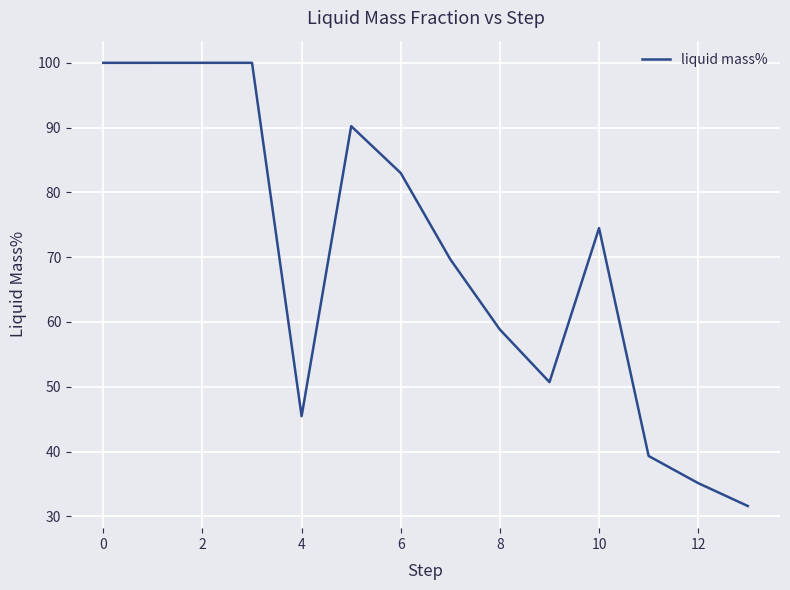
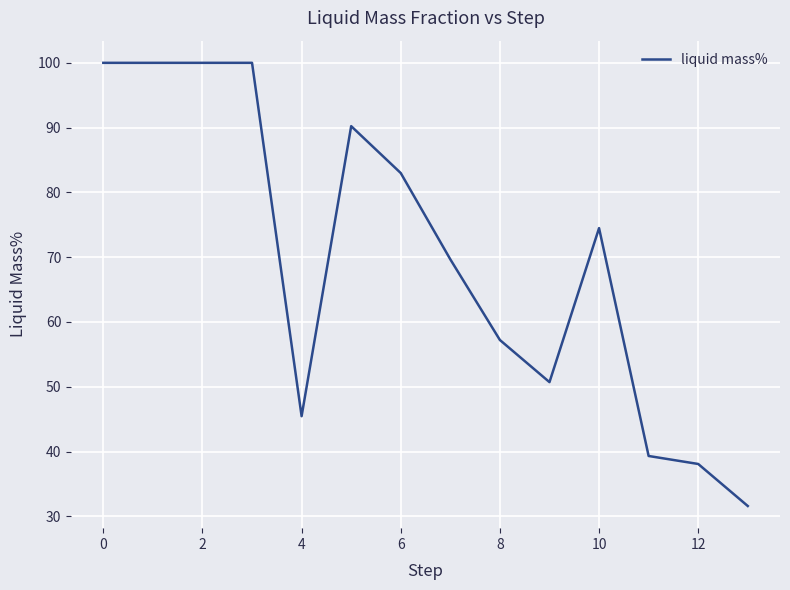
  {
    "0": 100,
    "2": 100,
    "4": 45,
    "6": 83,
-   "8": 59,
+   "8": 57,
    "10": 74,
-   "12": 35
+   "12": 38
  }
